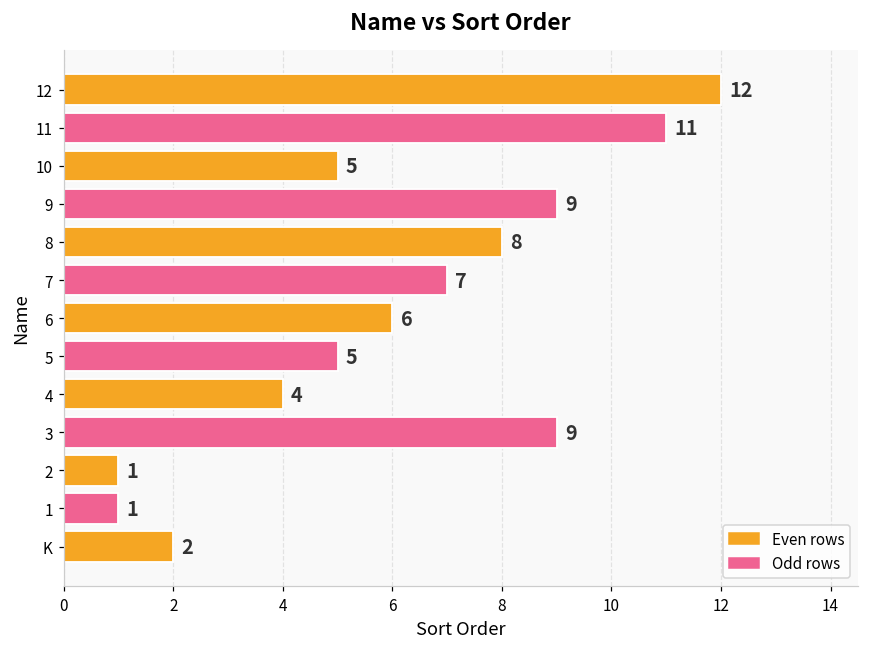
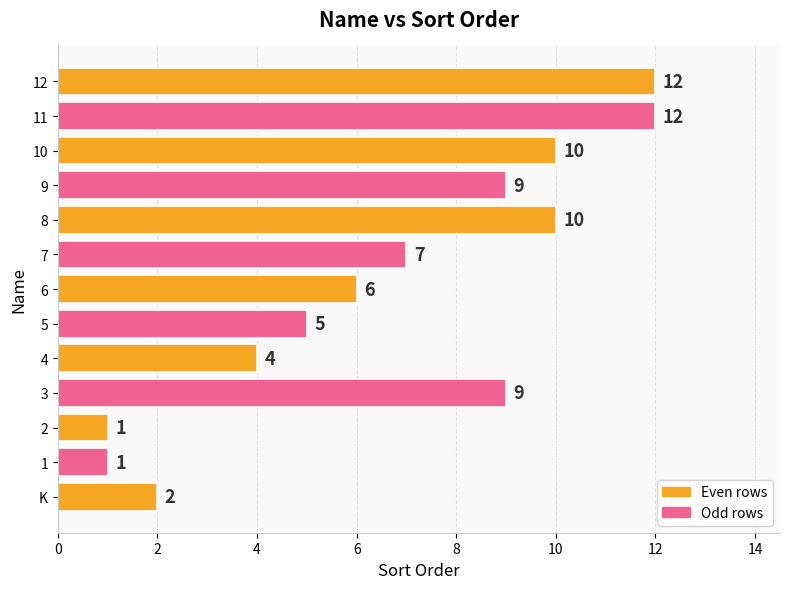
  {
    "12": 12,
-   "11": 11,
-   "10": 5,
+   "11": 12,
+   "10": 10,
    "9": 9,
-   "8": 8,
+   "8": 10,
    "7": 7,
    "6": 6,
    "5": 5,
    "4": 4,
    "3": 9,
    "2": 1,
    "1": 1,
    "K": 2
  }
